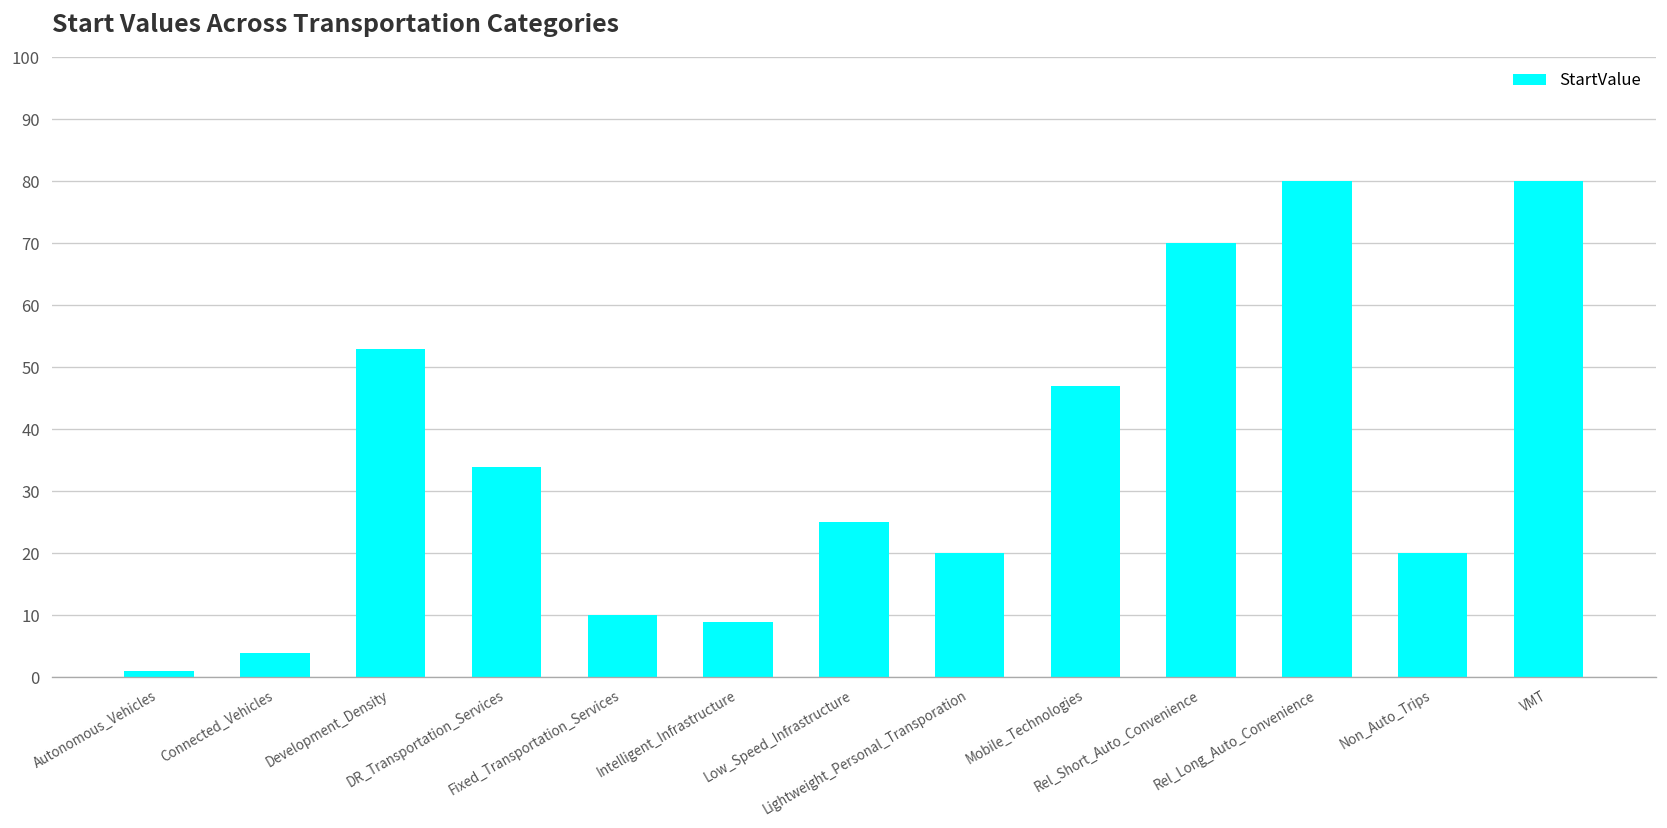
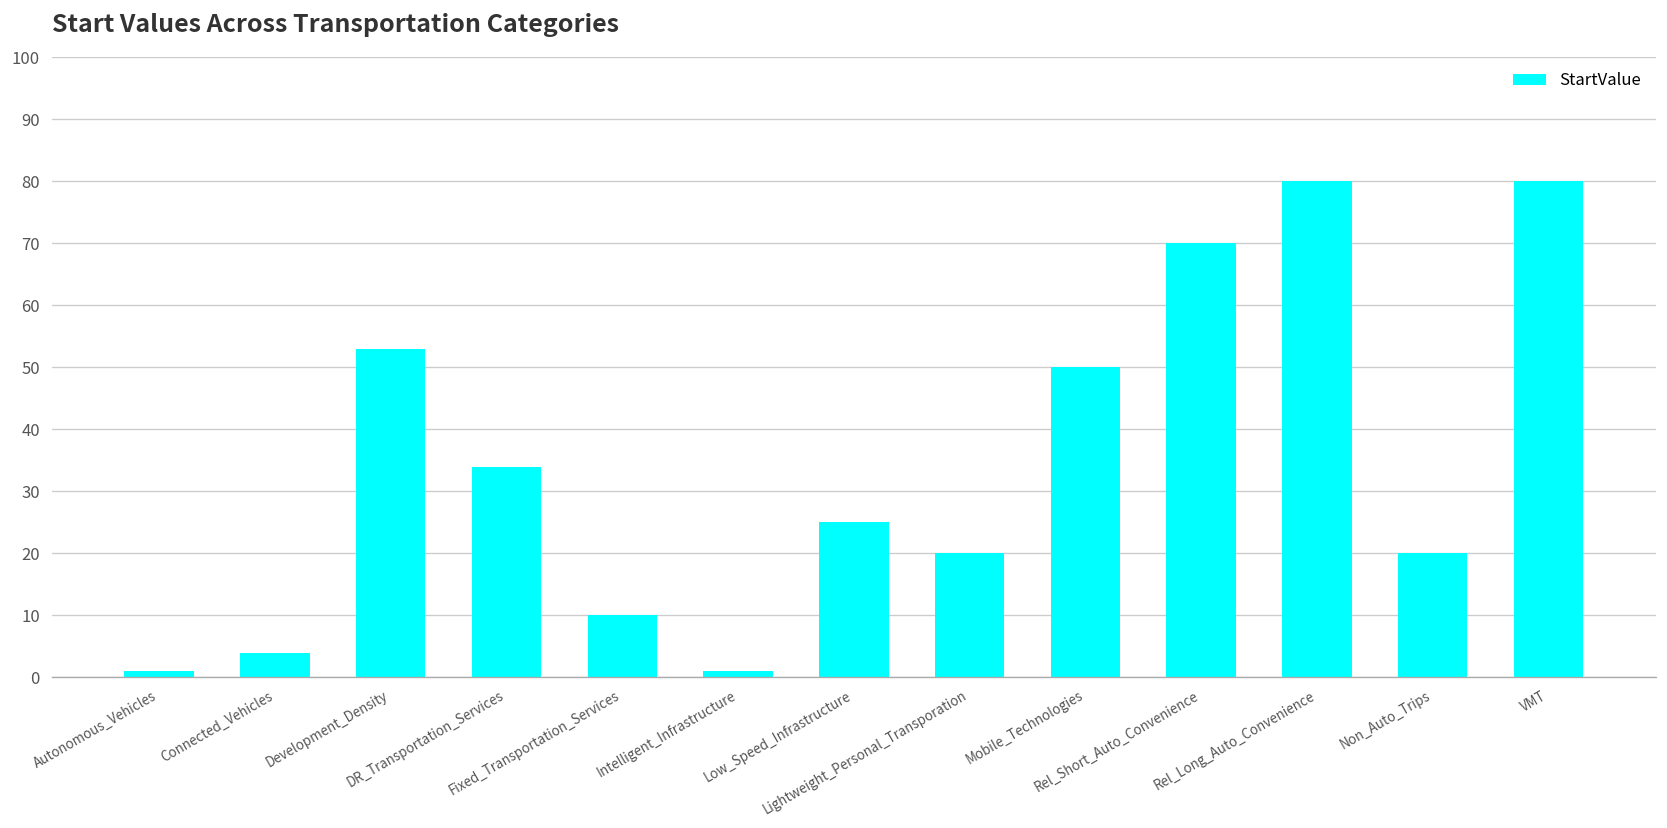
  {
    "Autonomous_Vehicles": 1,
    "Connected_Vehicles": 4,
    "Development_Density": 53,
    "DR_Transportation_Services": 34,
    "Fixed_Transportation_Services": 10,
-   "Intelligent_Infrastructure": 9,
+   "Intelligent_Infrastructure": 1,
    "Low_Speed_Infrastructure": 25,
    "Lightweight_Personal_Transporation": 20,
-   "Mobile_Technologies": 47,
+   "Mobile_Technologies": 50,
    "Rel_Short_Auto_Convenience": 70,
    "Rel_Long_Auto_Convenience": 80,
    "Non_Auto_Trips": 20,
    "VMT": 80
  }
